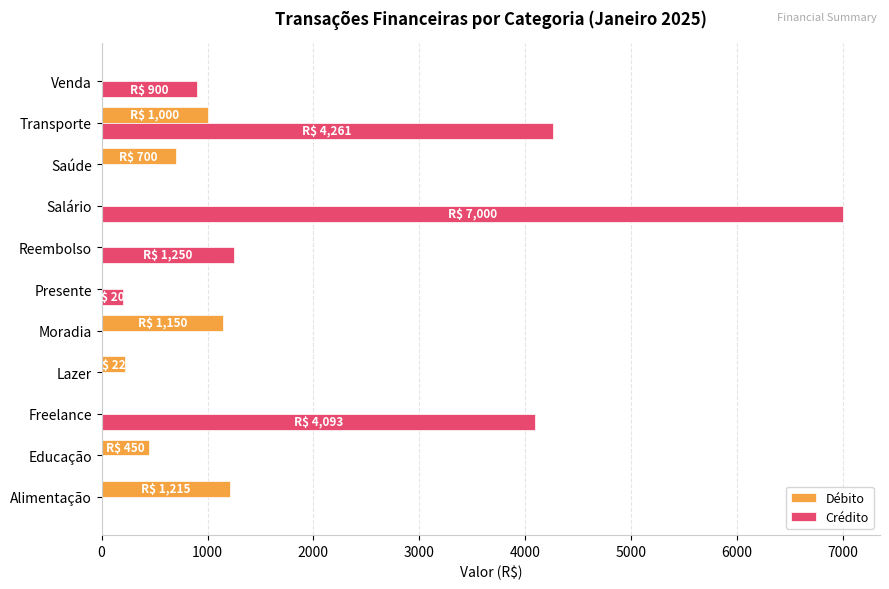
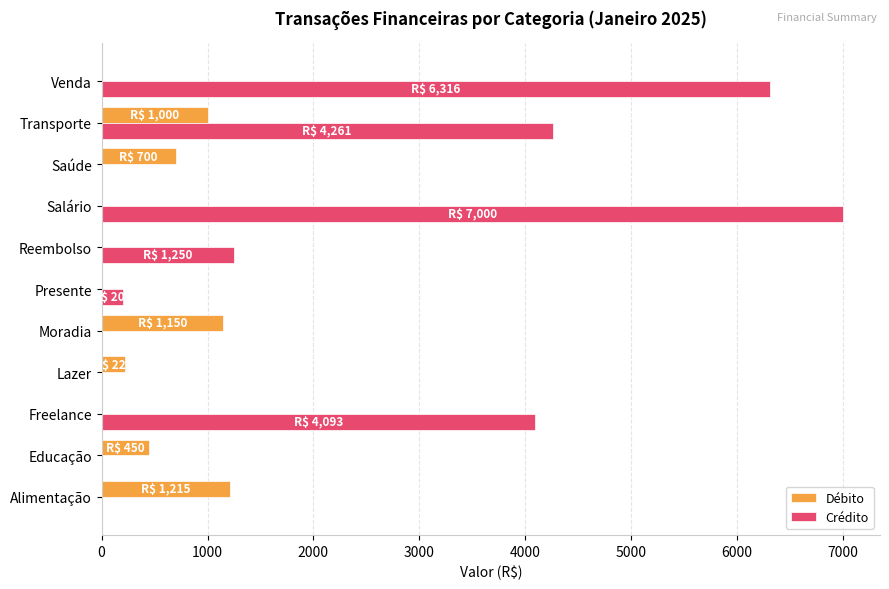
  {
    "Débito": {
      "Transporte": "1,000",
      "Saúde": "700",
      "Moradia": "1,150",
      "Lazer": "225",
      "Educação": "450",
      "Alimentação": "1,215"
    },
    "Crédito": {
-     "Venda": "900",
+     "Venda": "6,316",
      "Transporte": "4,261",
      "Salário": "7,000",
      "Reembolso": "1,250",
      "Freelance": "4,093"
    }
  }
